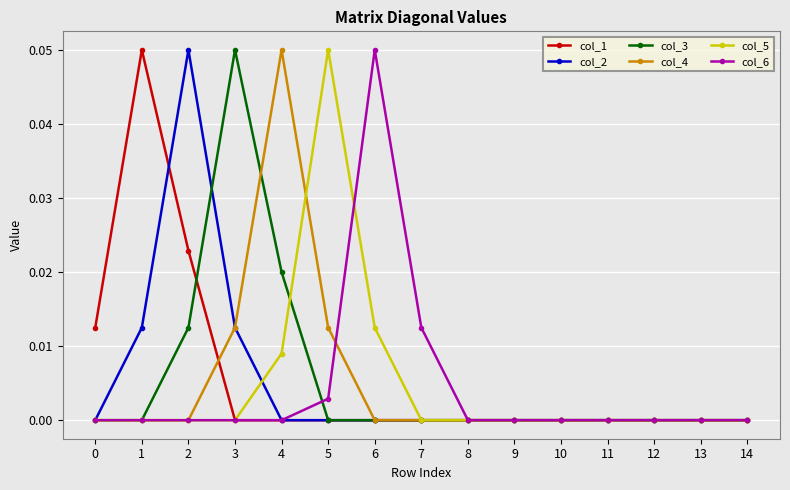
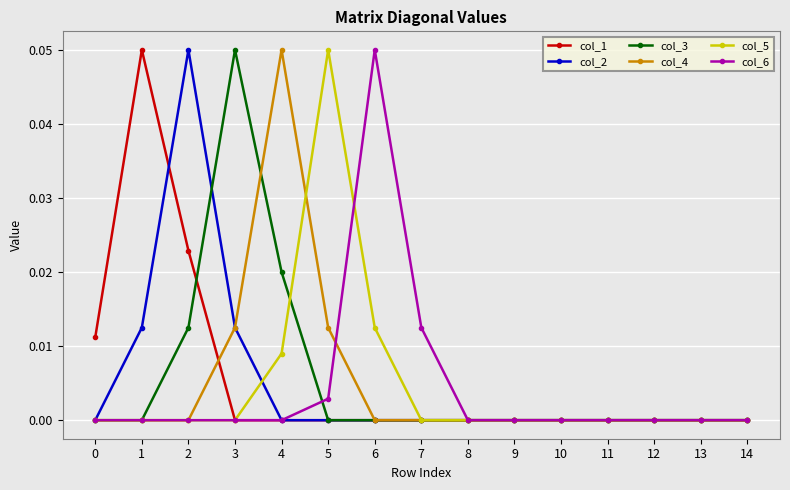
  {
    "col_1": {
-     "0": 0.013,
+     "0": 0.011,
      "1": 0.050,
      "2": 0.023
    },
    "col_2": {
      "1": 0.013,
      "2": 0.050
    },
    "col_3": {
      "2": 0.013,
      "3": 0.050,
      "4": 0.020
    },
    "col_4": {
      "4": 0.050,
      "5": 0.013
    },
    "col_5": {
      "4": 0.009,
      "5": 0.050,
      "6": 0.013
    },
    "col_6": {
      "5": 0.003,
      "6": 0.050,
      "7": 0.013
    }
  }
